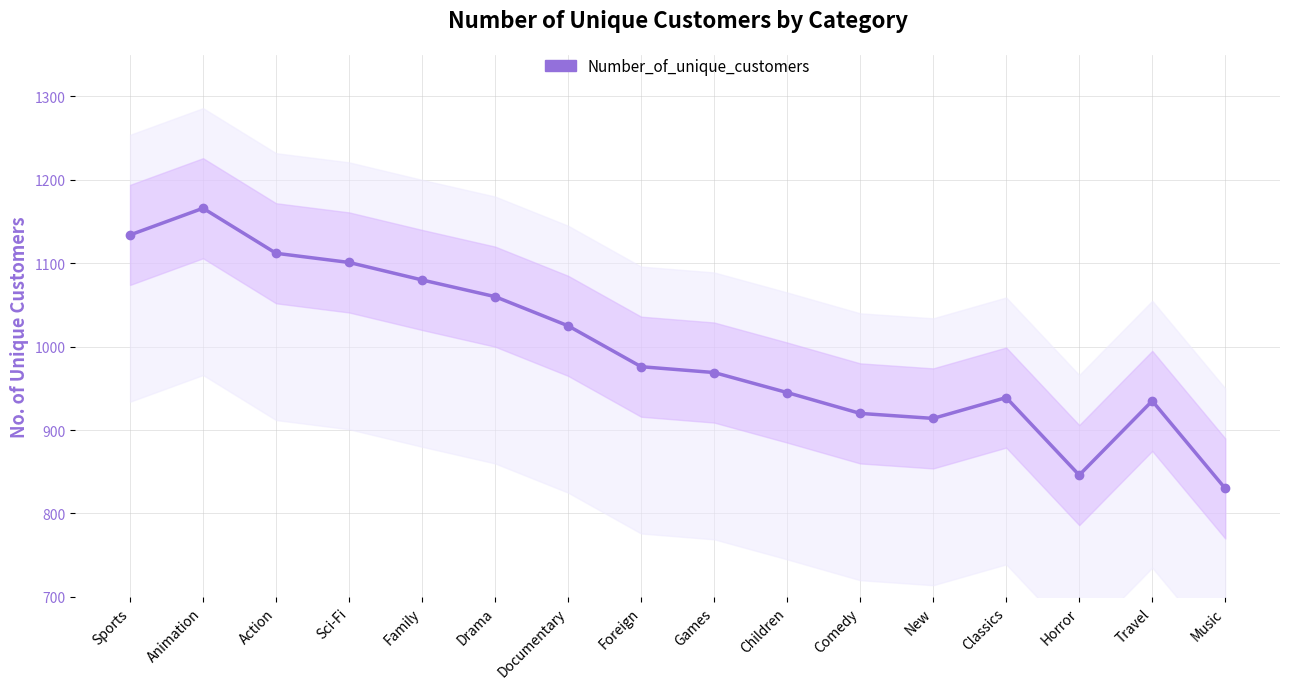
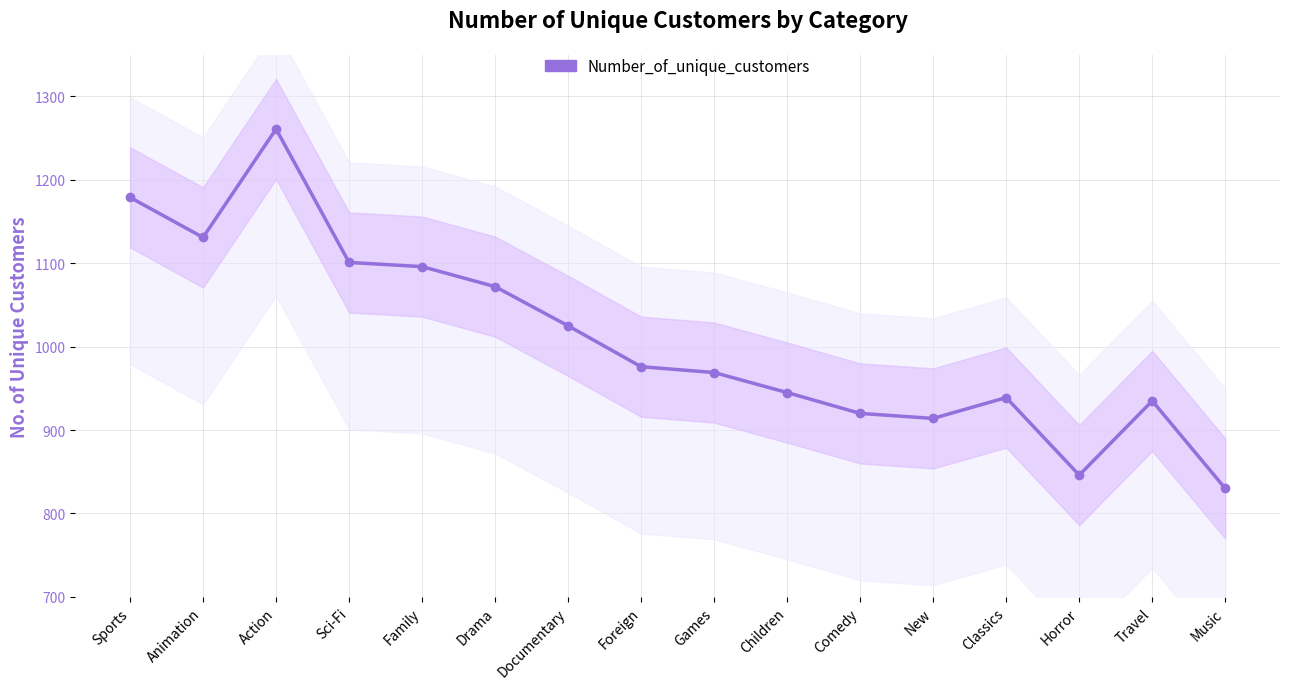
  {
    "Number_of_unique_customers": {
-     "Sports": 1130,
-     "Animation": 1170,
-     "Action": 1110,
+     "Sports": 1180,
+     "Animation": 1130,
+     "Action": 1260,
      "Sci-Fi": 1100,
-     "Family": 1080,
-     "Drama": 1060,
+     "Family": 1100,
+     "Drama": 1070,
      "Documentary": 1030,
      "Foreign": 980,
      "Games": 970,
      "Children": 950,
      "Comedy": 920,
      "New": 910,
      "Classics": 940,
      "Horror": 850,
      "Travel": 940,
      "Music": 830
    }
  }
